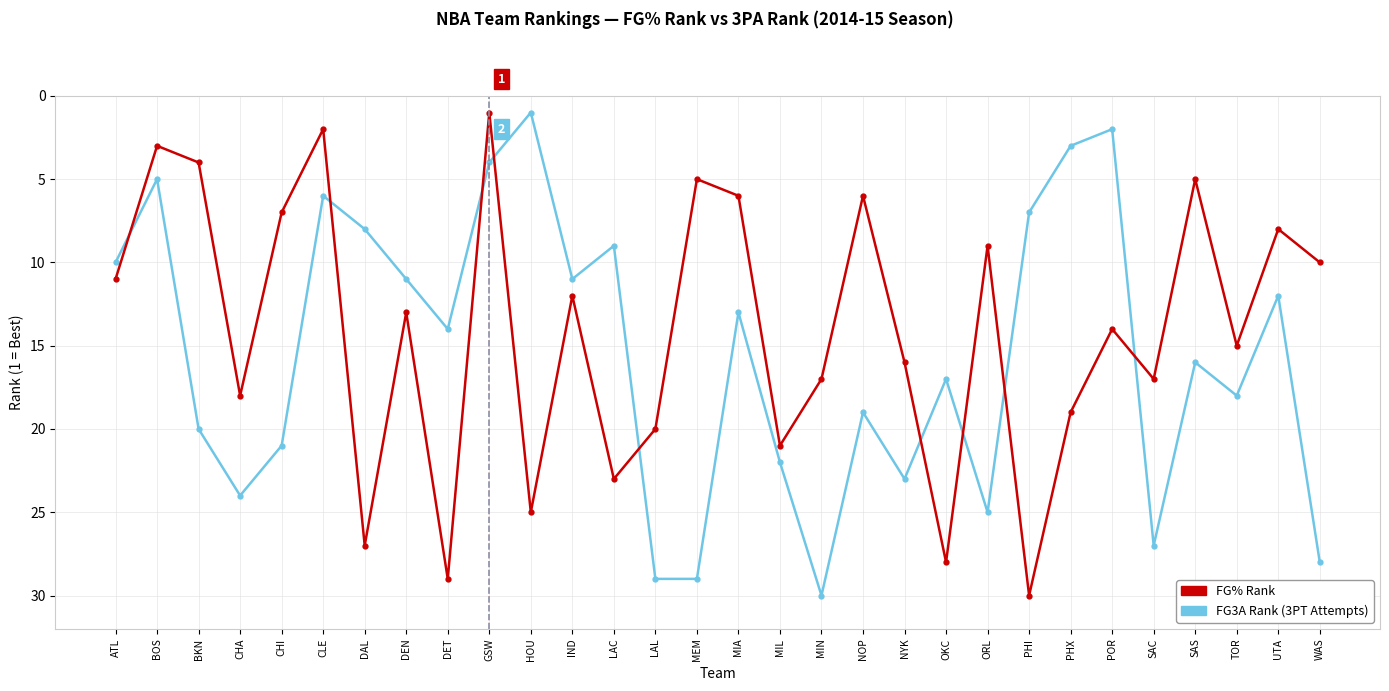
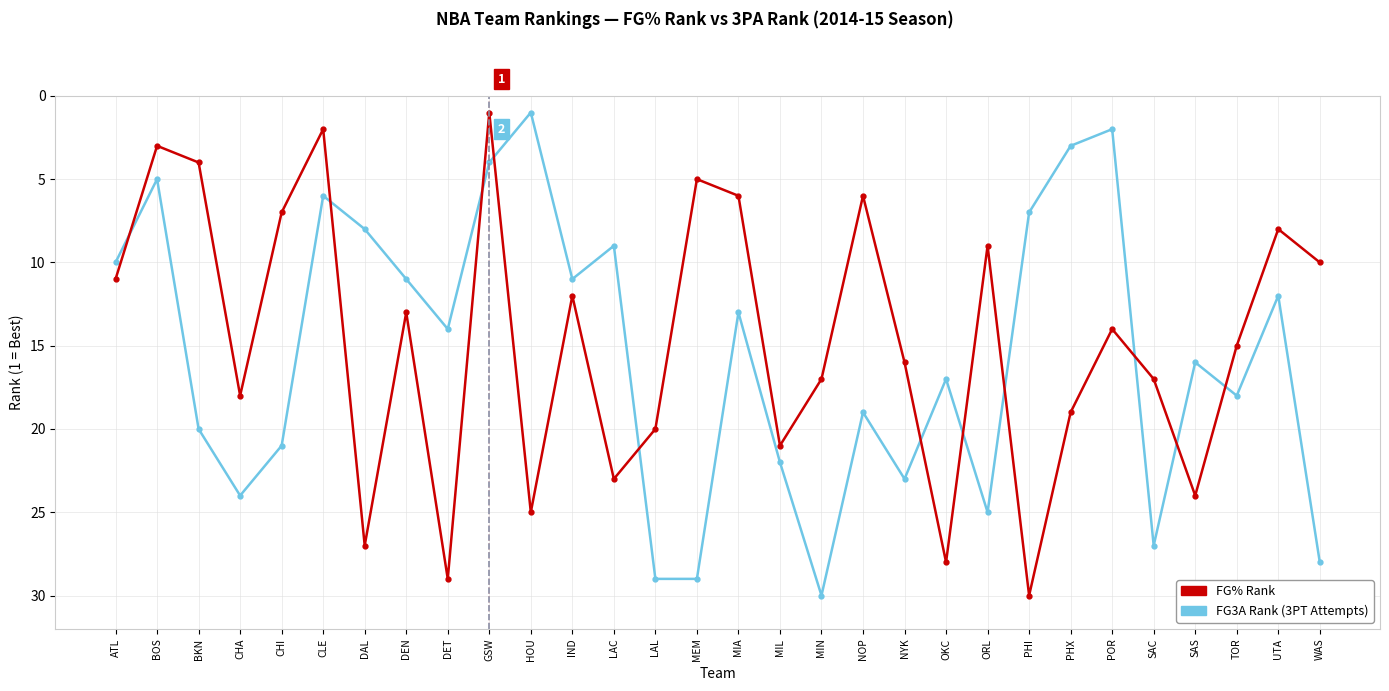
  {
    "FG3A Rank (3PT Attempts)": {
      "ATL": 10,
      "BOS": 5,
      "BKN": 20,
      "CHA": 24,
      "CHI": 21,
      "CLE": 6,
      "DAL": 8,
      "DEN": 11,
      "DET": 14,
      "GSW": 4,
      "HOU": 1,
      "IND": 11,
      "LAC": 9,
      "LAL": 29,
      "MEM": 29,
      "MIA": 13,
      "MIL": 22,
      "MIN": 30,
      "NOP": 19,
      "NYK": 23,
      "OKC": 17,
      "ORL": 25,
      "PHI": 7,
      "PHX": 3,
      "POR": 2,
      "SAC": 27,
      "SAS": 16,
      "TOR": 18,
      "UTA": 12,
      "WAS": 28
    },
    "FG% Rank": {
      "ATL": 11,
      "BOS": 3,
      "BKN": 4,
      "CHA": 18,
      "CHI": 7,
      "CLE": 2,
      "DAL": 27,
      "DEN": 13,
      "DET": 29,
      "HOU": 25,
      "IND": 12,
      "LAC": 23,
      "LAL": 20,
      "MEM": 5,
      "MIA": 6,
      "MIL": 21,
      "MIN": 17,
      "NOP": 6,
      "NYK": 16,
      "OKC": 28,
      "ORL": 9,
      "PHI": 30,
      "PHX": 19,
      "POR": 14,
      "SAC": 17,
-     "SAS": 5,
+     "SAS": 24,
      "TOR": 15,
      "UTA": 8,
      "WAS": 10
    }
  }
